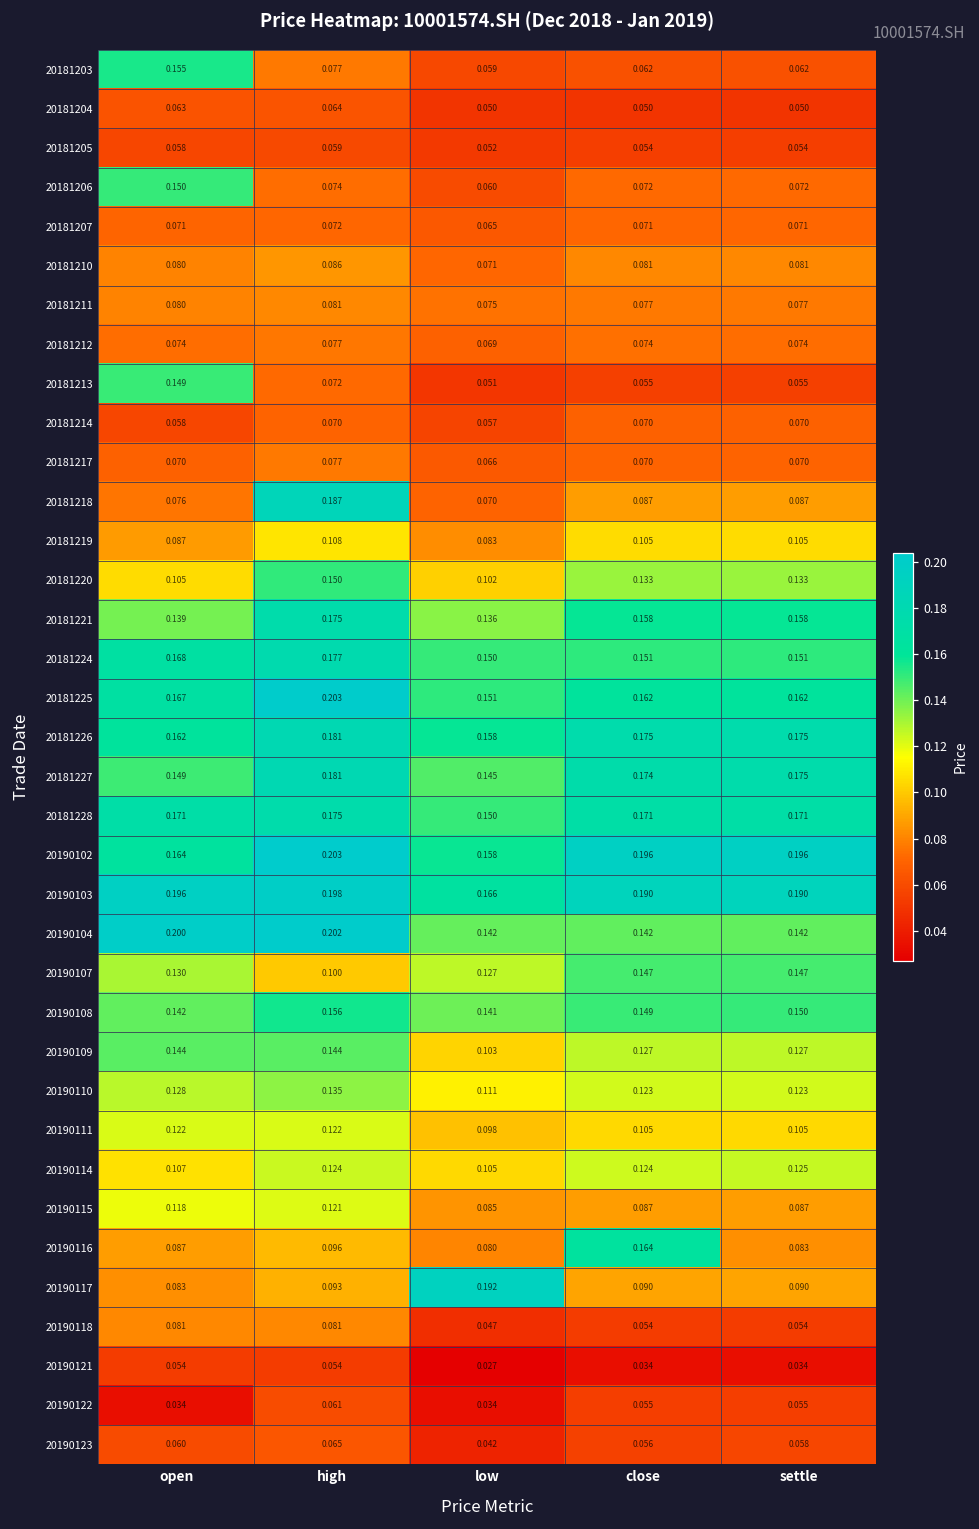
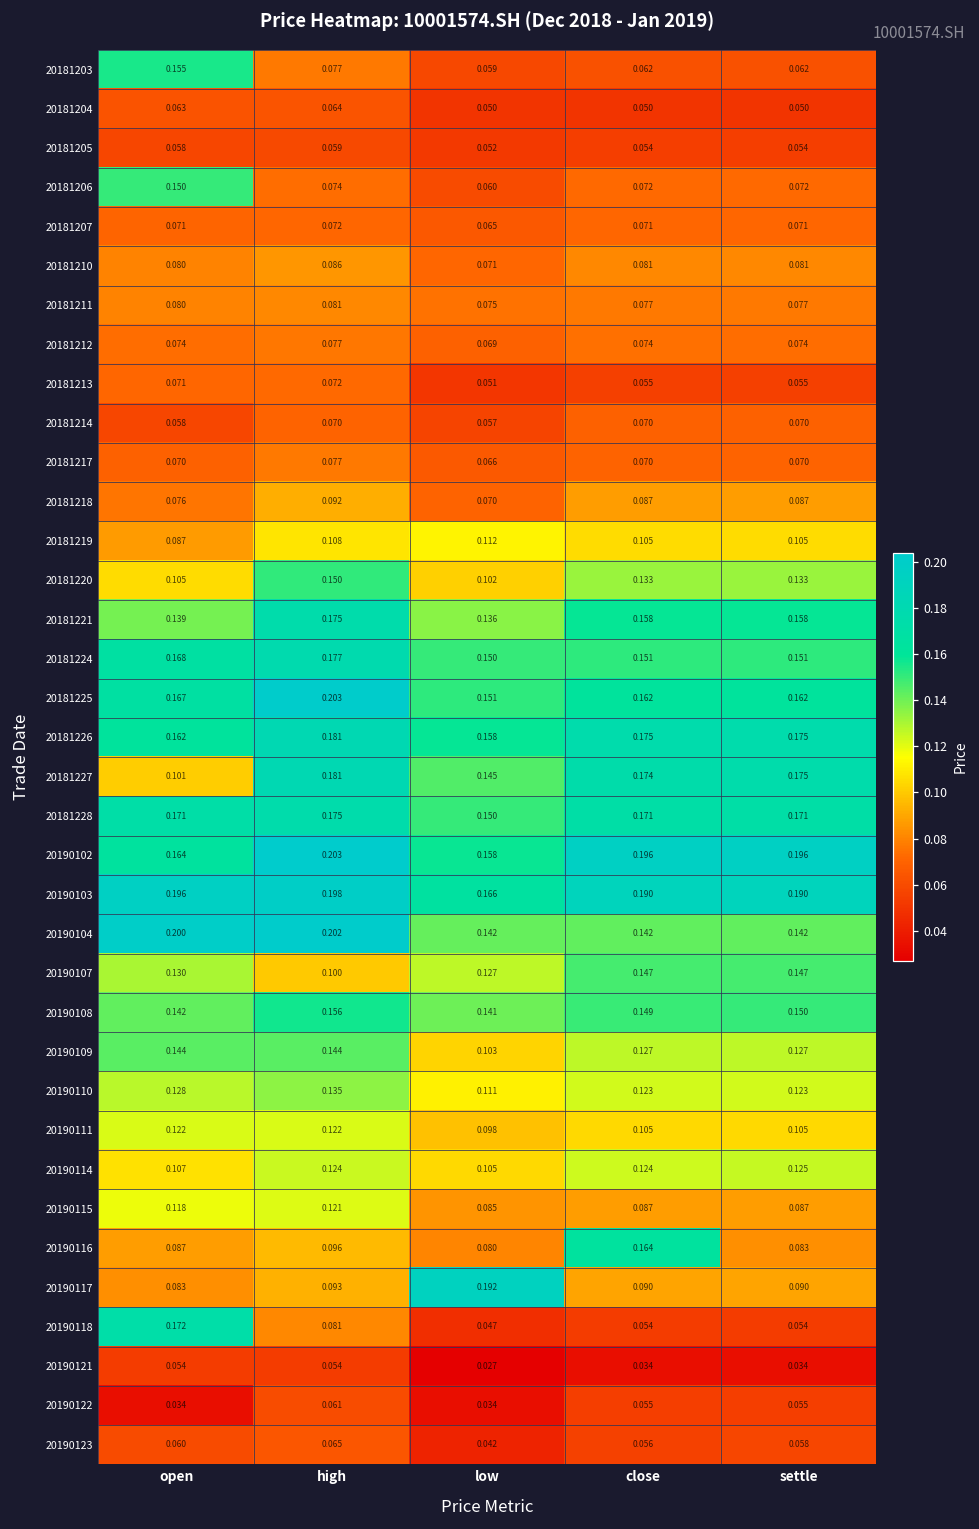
  {
    "20181203": {
      "open": 0.155,
      "high": 0.077,
      "low": 0.059,
      "close": 0.062,
      "settle": 0.062
    },
    "20181204": {
      "open": 0.063,
      "high": 0.064,
      "low": 0.050,
      "close": 0.050,
      "settle": 0.050
    },
    "20181205": {
      "open": 0.058,
      "high": 0.059,
      "low": 0.052,
      "close": 0.054,
      "settle": 0.054
    },
    "20181206": {
      "open": 0.150,
      "high": 0.074,
      "low": 0.060,
      "close": 0.072,
      "settle": 0.072
    },
    "20181207": {
      "open": 0.071,
      "high": 0.072,
      "low": 0.065,
      "close": 0.071,
      "settle": 0.071
    },
    "20181210": {
      "open": 0.080,
      "high": 0.086,
      "low": 0.071,
      "close": 0.081,
      "settle": 0.081
    },
    "20181211": {
      "open": 0.080,
      "high": 0.081,
      "low": 0.075,
      "close": 0.077,
      "settle": 0.077
    },
    "20181212": {
      "open": 0.074,
      "high": 0.077,
      "low": 0.069,
      "close": 0.074,
      "settle": 0.074
    },
    "20181213": {
-     "open": 0.149,
+     "open": 0.071,
      "high": 0.072,
      "low": 0.051,
      "close": 0.055,
      "settle": 0.055
    },
    "20181214": {
      "open": 0.058,
      "high": 0.070,
      "low": 0.057,
      "close": 0.070,
      "settle": 0.070
    },
    "20181217": {
      "open": 0.070,
      "high": 0.077,
      "low": 0.066,
      "close": 0.070,
      "settle": 0.070
    },
    "20181218": {
      "open": 0.076,
-     "high": 0.187,
+     "high": 0.092,
      "low": 0.070,
      "close": 0.087,
      "settle": 0.087
    },
    "20181219": {
      "open": 0.087,
      "high": 0.108,
-     "low": 0.083,
+     "low": 0.112,
      "close": 0.105,
      "settle": 0.105
    },
    "20181220": {
      "open": 0.105,
      "high": 0.150,
      "low": 0.102,
      "close": 0.133,
      "settle": 0.133
    },
    "20181221": {
      "open": 0.139,
      "high": 0.175,
      "low": 0.136,
      "close": 0.158,
      "settle": 0.158
    },
    "20181224": {
      "open": 0.168,
      "high": 0.177,
      "low": 0.150,
      "close": 0.151,
      "settle": 0.151
    },
    "20181225": {
      "open": 0.167,
      "high": 0.203,
      "low": 0.151,
      "close": 0.162,
      "settle": 0.162
    },
    "20181226": {
      "open": 0.162,
      "high": 0.181,
      "low": 0.158,
      "close": 0.175,
      "settle": 0.175
    },
    "20181227": {
-     "open": 0.149,
+     "open": 0.101,
      "high": 0.181,
      "low": 0.145,
      "close": 0.174,
      "settle": 0.175
    },
    "20181228": {
      "open": 0.171,
      "high": 0.175,
      "low": 0.150,
      "close": 0.171,
      "settle": 0.171
    },
    "20190102": {
      "open": 0.164,
      "high": 0.203,
      "low": 0.158,
      "close": 0.196,
      "settle": 0.196
    },
    "20190103": {
      "open": 0.196,
      "high": 0.198,
      "low": 0.166,
      "close": 0.190,
      "settle": 0.190
    },
    "20190104": {
      "open": 0.200,
      "high": 0.202,
      "low": 0.142,
      "close": 0.142,
      "settle": 0.142
    },
    "20190107": {
      "open": 0.130,
      "high": 0.100,
      "low": 0.127,
      "close": 0.147,
      "settle": 0.147
    },
    "20190108": {
      "open": 0.142,
      "high": 0.156,
      "low": 0.141,
      "close": 0.149,
      "settle": 0.150
    },
    "20190109": {
      "open": 0.144,
      "high": 0.144,
      "low": 0.103,
      "close": 0.127,
      "settle": 0.127
    },
    "20190110": {
      "open": 0.128,
      "high": 0.135,
      "low": 0.111,
      "close": 0.123,
      "settle": 0.123
    },
    "20190111": {
      "open": 0.122,
      "high": 0.122,
      "low": 0.098,
      "close": 0.105,
      "settle": 0.105
    },
    "20190114": {
      "open": 0.107,
      "high": 0.124,
      "low": 0.105,
      "close": 0.124,
      "settle": 0.125
    },
    "20190115": {
      "open": 0.118,
      "high": 0.121,
      "low": 0.085,
      "close": 0.087,
      "settle": 0.087
    },
    "20190116": {
      "open": 0.087,
      "high": 0.096,
      "low": 0.080,
      "close": 0.164,
      "settle": 0.083
    },
    "20190117": {
      "open": 0.083,
      "high": 0.093,
      "low": 0.192,
      "close": 0.090,
      "settle": 0.090
    },
    "20190118": {
-     "open": 0.081,
+     "open": 0.172,
      "high": 0.081,
      "low": 0.047,
      "close": 0.054,
      "settle": 0.054
    },
    "20190121": {
      "open": 0.054,
      "high": 0.054,
      "low": 0.027,
      "close": 0.034,
      "settle": 0.034
    },
    "20190122": {
      "open": 0.034,
      "high": 0.061,
      "low": 0.034,
      "close": 0.055,
      "settle": 0.055
    },
    "20190123": {
      "open": 0.060,
      "high": 0.065,
      "low": 0.042,
      "close": 0.056,
      "settle": 0.058
    }
  }
